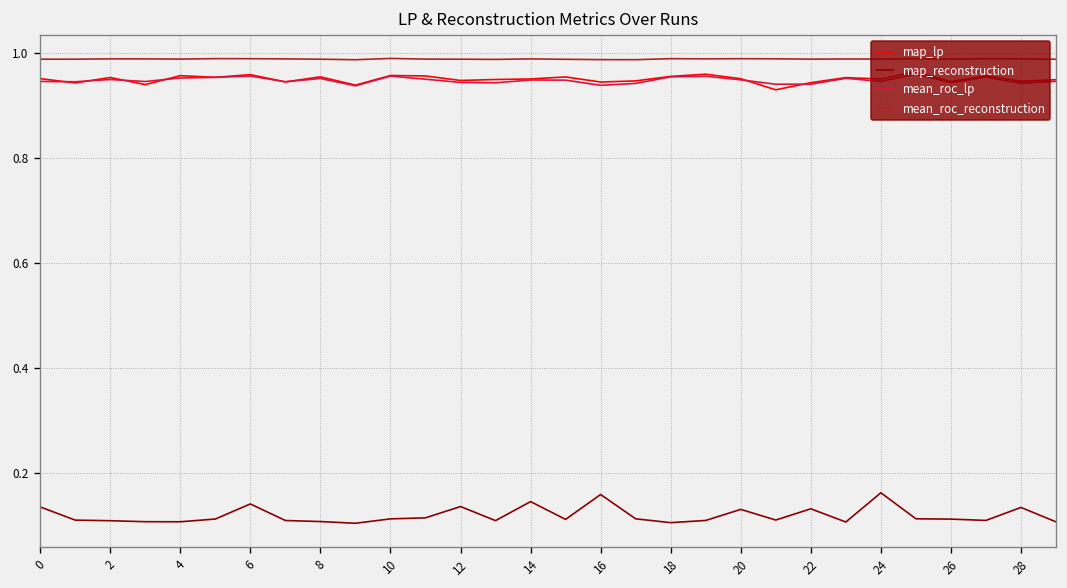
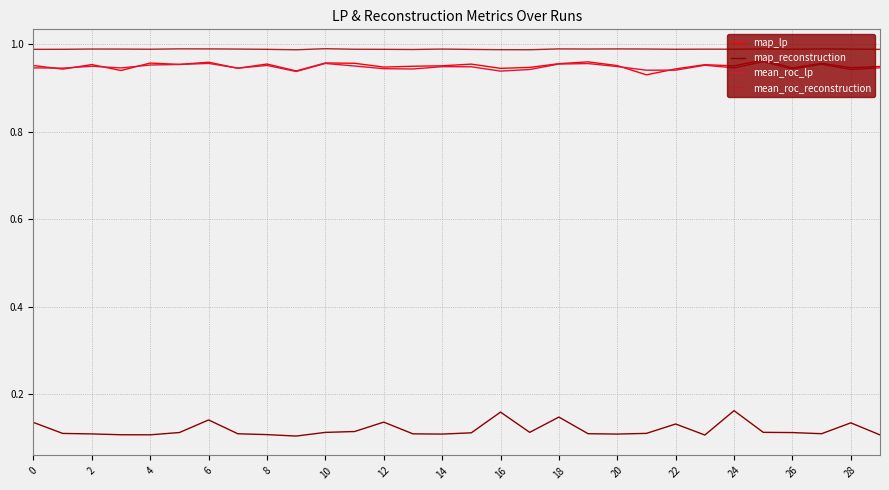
  {
    "map_lp": {
      "16": 0.94
    },
    "map_reconstruction": {
      "0": 0.14,
      "2": 0.11,
      "4": 0.11,
      "6": 0.14,
      "8": 0.11,
      "10": 0.11,
      "12": 0.14,
-     "14": 0.15,
+     "14": 0.11,
      "16": 0.16,
-     "18": 0.11,
-     "20": 0.13,
+     "18": 0.15,
+     "20": 0.11,
      "22": 0.13,
      "24": 0.16,
      "26": 0.11,
      "28": 0.13
    }
  }
